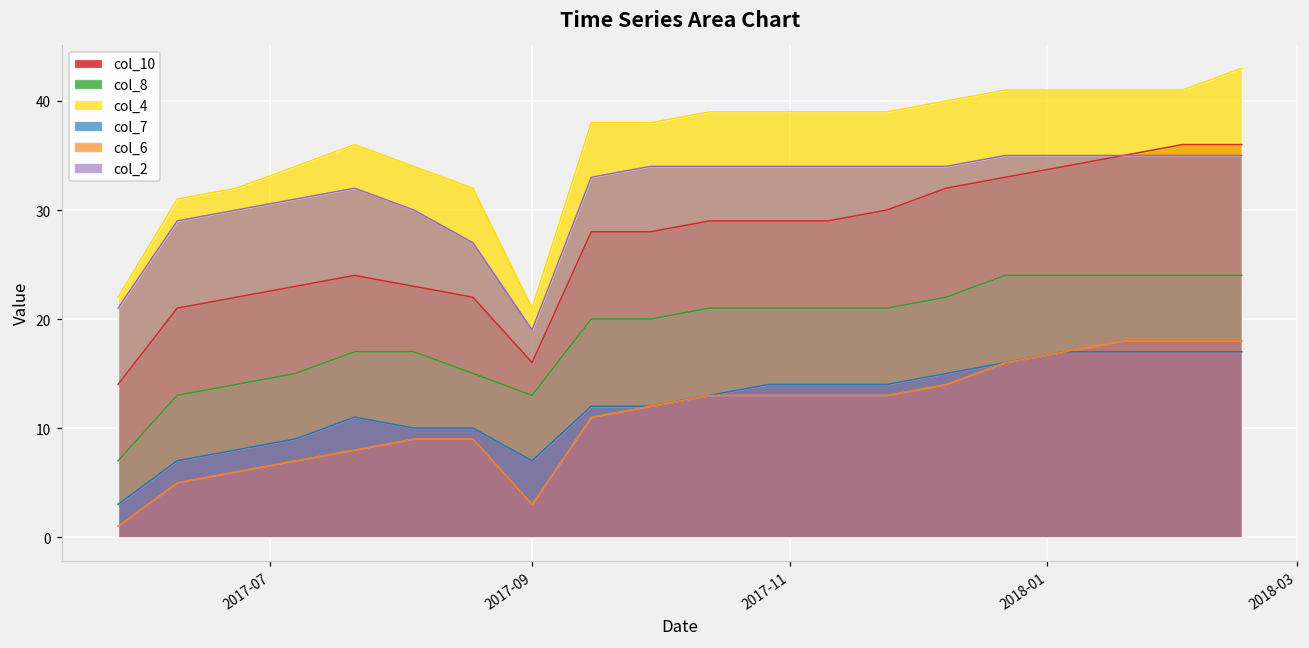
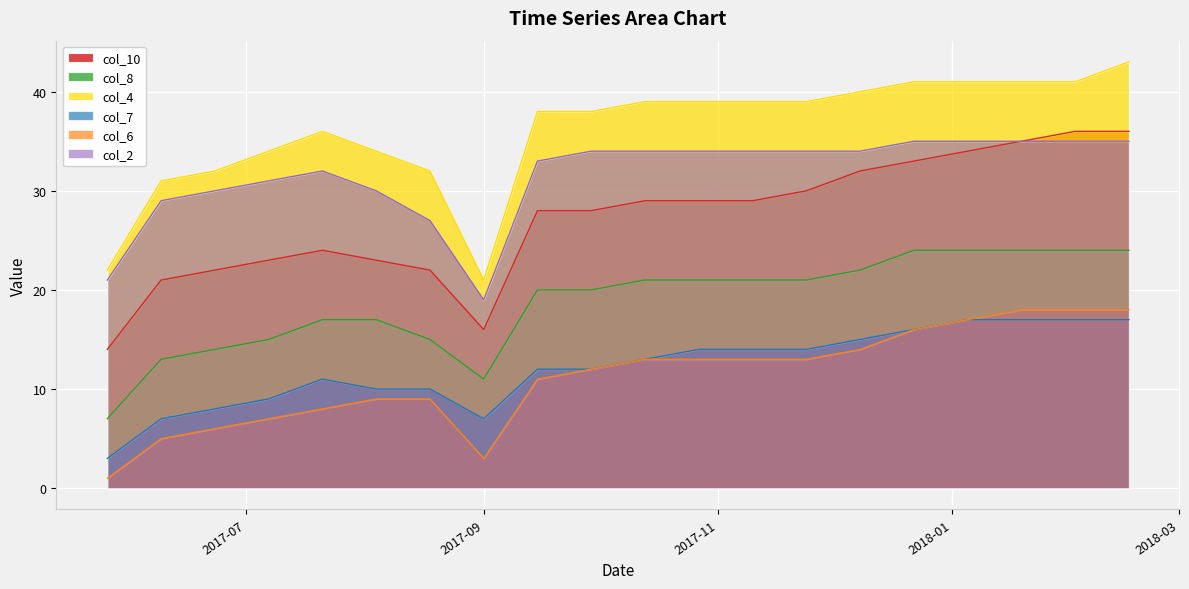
  {
    "col_10": {
      "2017-09": 16
    },
    "col_8": {
-     "2017-09": 13
+     "2017-09": 11
    },
    "col_4": {
      "2017-09": 21
    },
    "col_7": {
      "2017-09": 7
    },
    "col_6": {
      "2017-09": 3
    },
    "col_2": {
      "2017-09": 19
    }
  }
